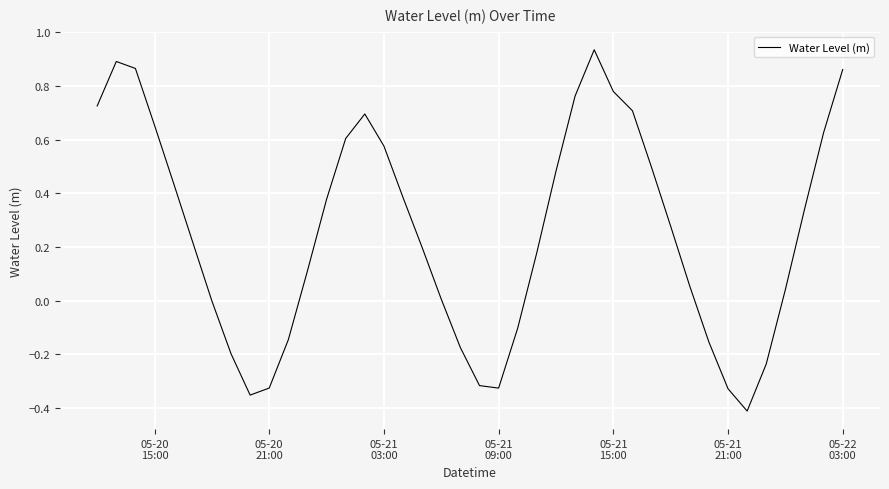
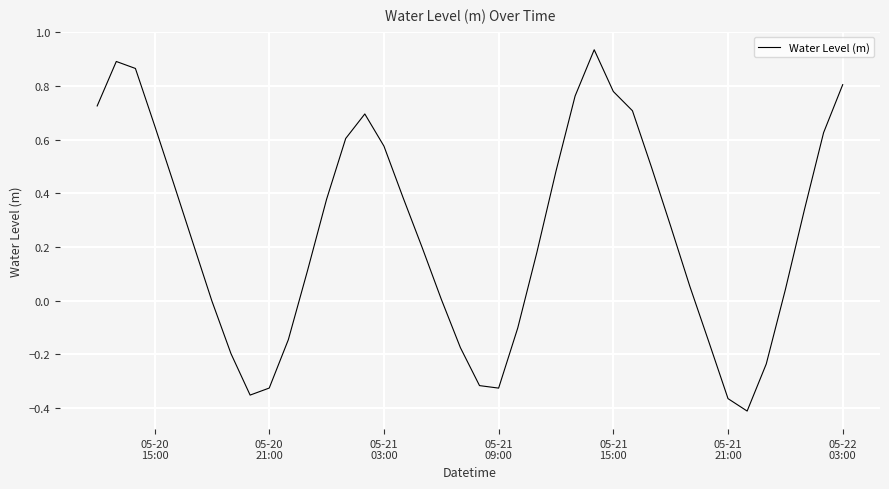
  {
    "05-20 15:00": 0.65,
    "05-20 21:00": -0.33,
    "05-21 03:00": 0.58,
    "05-21 09:00": -0.33,
    "05-21 15:00": 0.78,
-   "05-21 21:00": -0.33,
-   "05-22 03:00": 0.86
+   "05-21 21:00": -0.36,
+   "05-22 03:00": 0.81
  }
